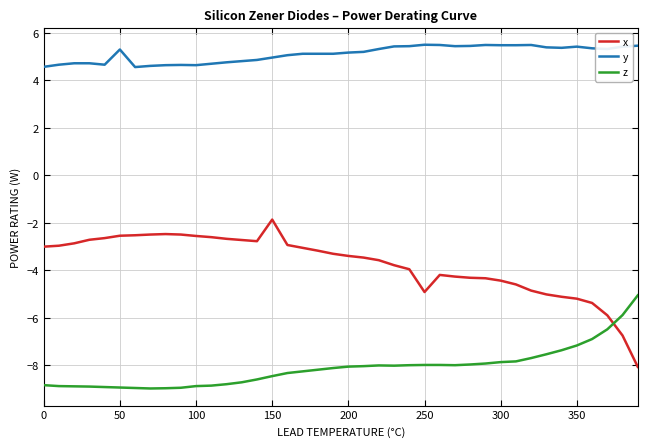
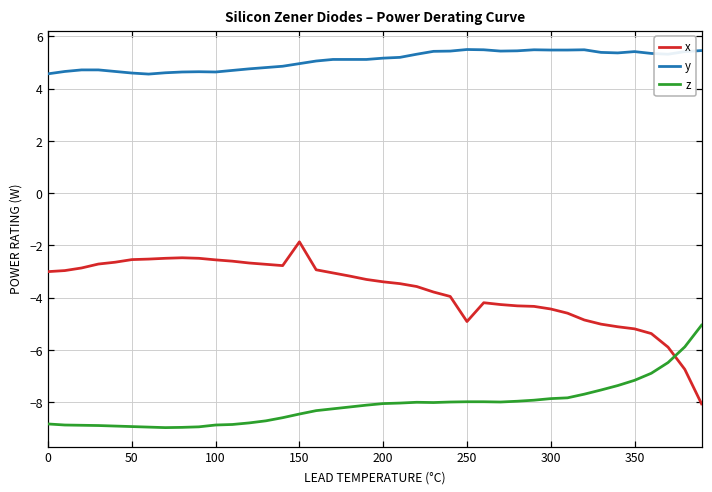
  {
    "x": {
      "0": -3.0,
      "50": -2.5,
      "100": -2.6,
      "150": -1.9,
      "200": -3.4,
      "250": -4.9,
      "300": -4.4,
      "350": -5.2
    },
    "y": {
      "0": 4.6,
-     "50": 5.3,
+     "50": 4.6,
      "100": 4.6,
      "150": 5.0,
      "200": 5.2,
      "250": 5.5,
      "300": 5.5,
      "350": 5.4
    },
    "z": {
      "0": -8.8,
      "50": -8.9,
      "100": -8.9,
      "150": -8.5,
      "200": -8.1,
      "250": -8.0,
      "300": -7.9,
      "350": -7.2
    }
  }
